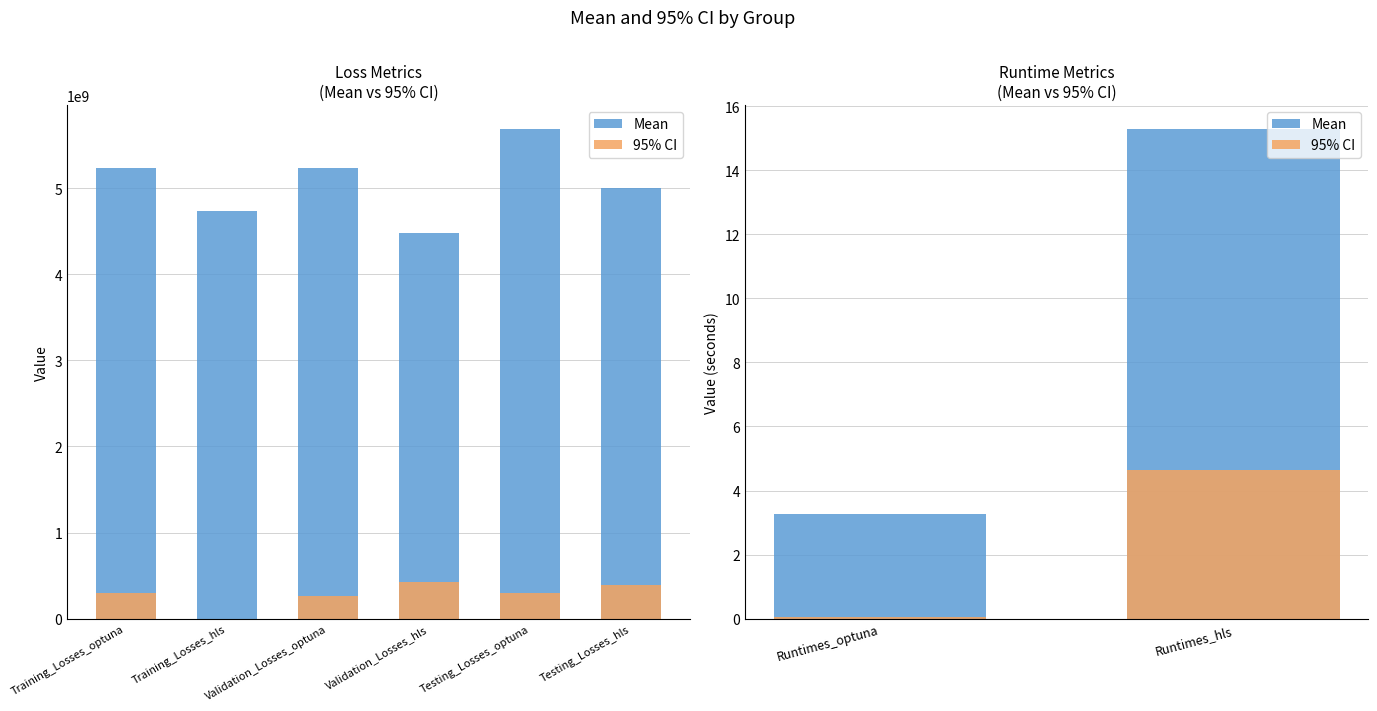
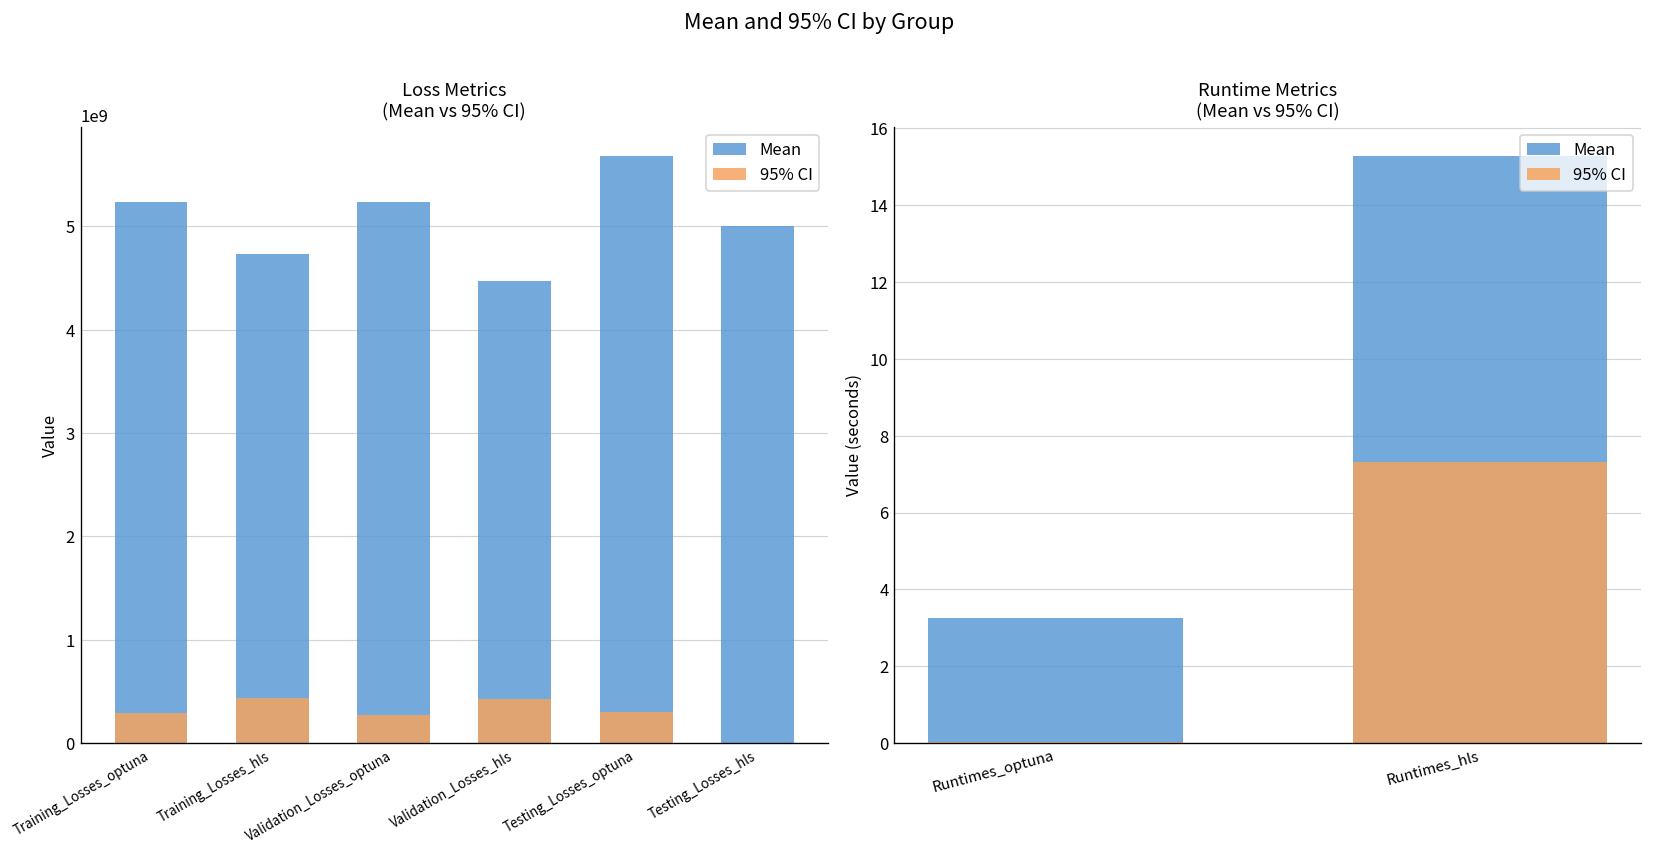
  {
    "Loss Metrics (Mean vs 95% CI)": {
      "Mean": {
        "Training_Losses_optuna": 5200000000,
        "Training_Losses_hls": 4700000000,
        "Validation_Losses_optuna": 5200000000,
        "Validation_Losses_hls": 4500000000,
        "Testing_Losses_optuna": 5700000000,
        "Testing_Losses_hls": 5000000000
      },
      "95% CI": {
-       "Training_Losses_hls": 0,
-       "Testing_Losses_hls": 400000000
+       "Training_Losses_hls": 400000000,
+       "Testing_Losses_hls": 0
      }
    },
    "Runtime Metrics (Mean vs 95% CI)": {
      "Mean": {
        "Runtimes_optuna": 3.3,
        "Runtimes_hls": 15.3
      },
      "95% CI": {
-       "Runtimes_hls": 4.6
+       "Runtimes_hls": 7.3
      }
    }
  }
